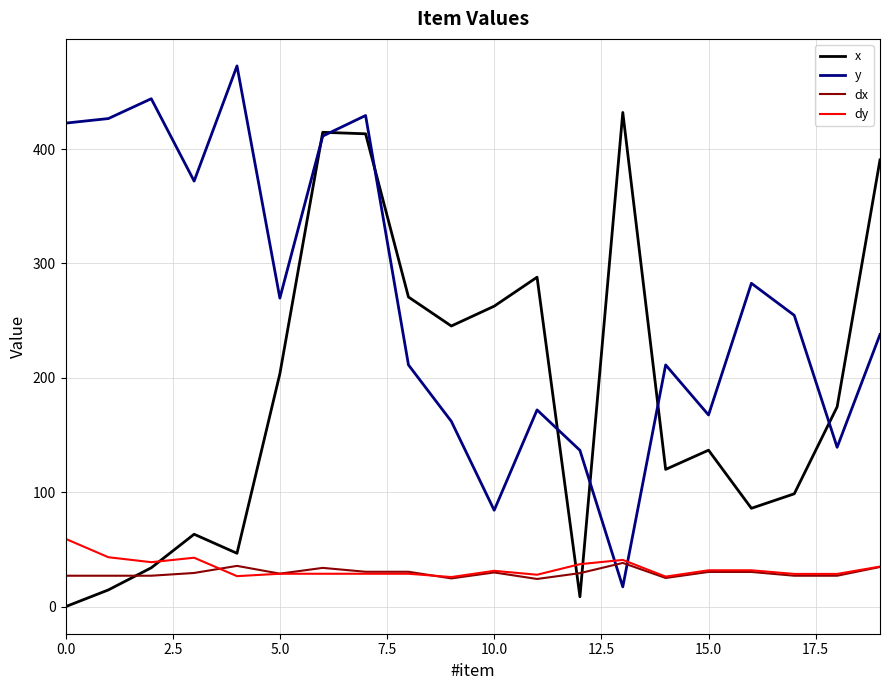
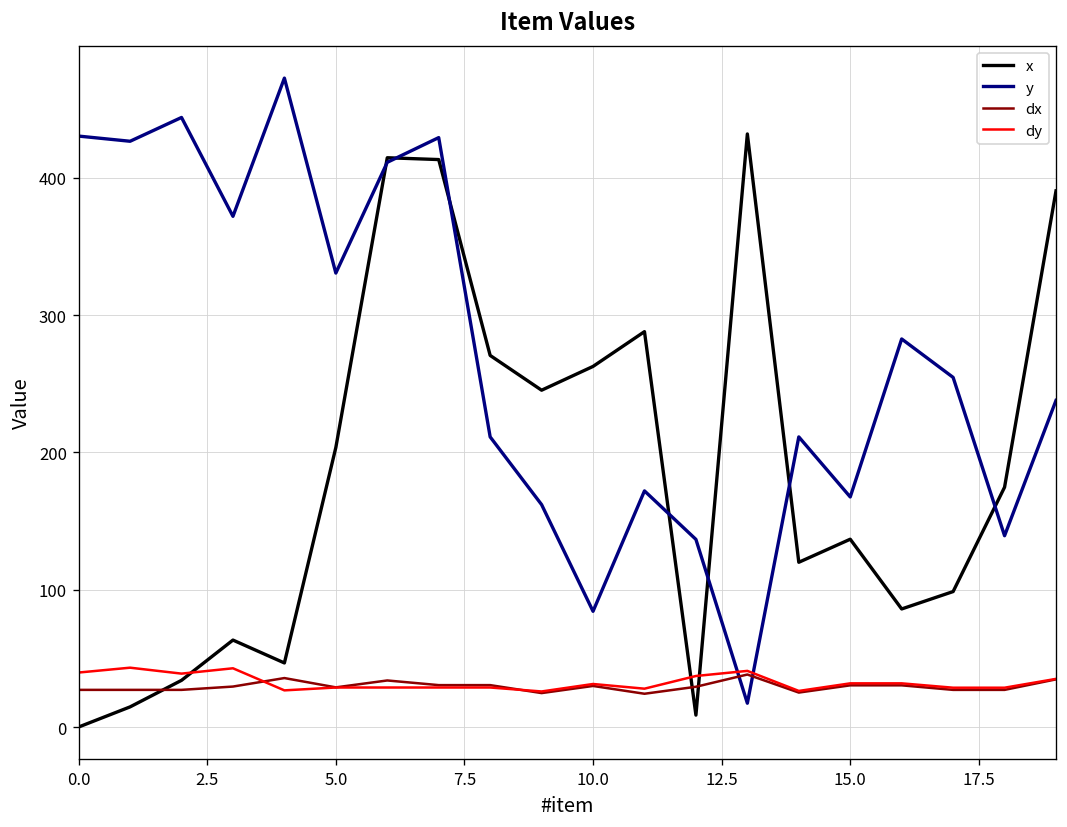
  {
    "x": {
      "0.0": 0,
      "5.0": 204,
      "10.0": 263,
      "15.0": 137
    },
    "y": {
-     "0.0": 423,
-     "5.0": 270,
+     "0.0": 430,
+     "5.0": 331,
      "10.0": 84,
      "15.0": 168
    },
    "dx": {
      "0.0": 27
    },
    "dy": {
-     "0.0": 59
+     "0.0": 40
    }
  }
